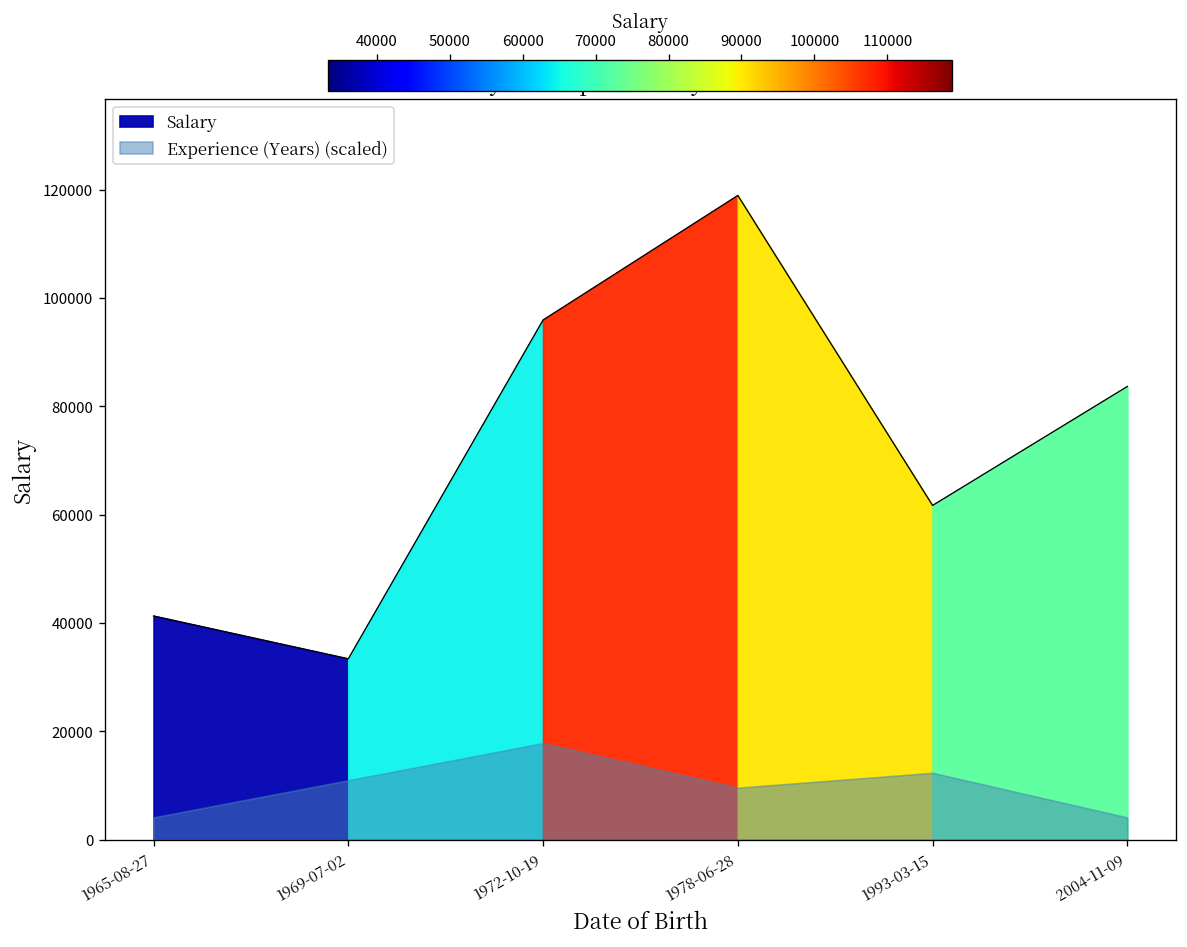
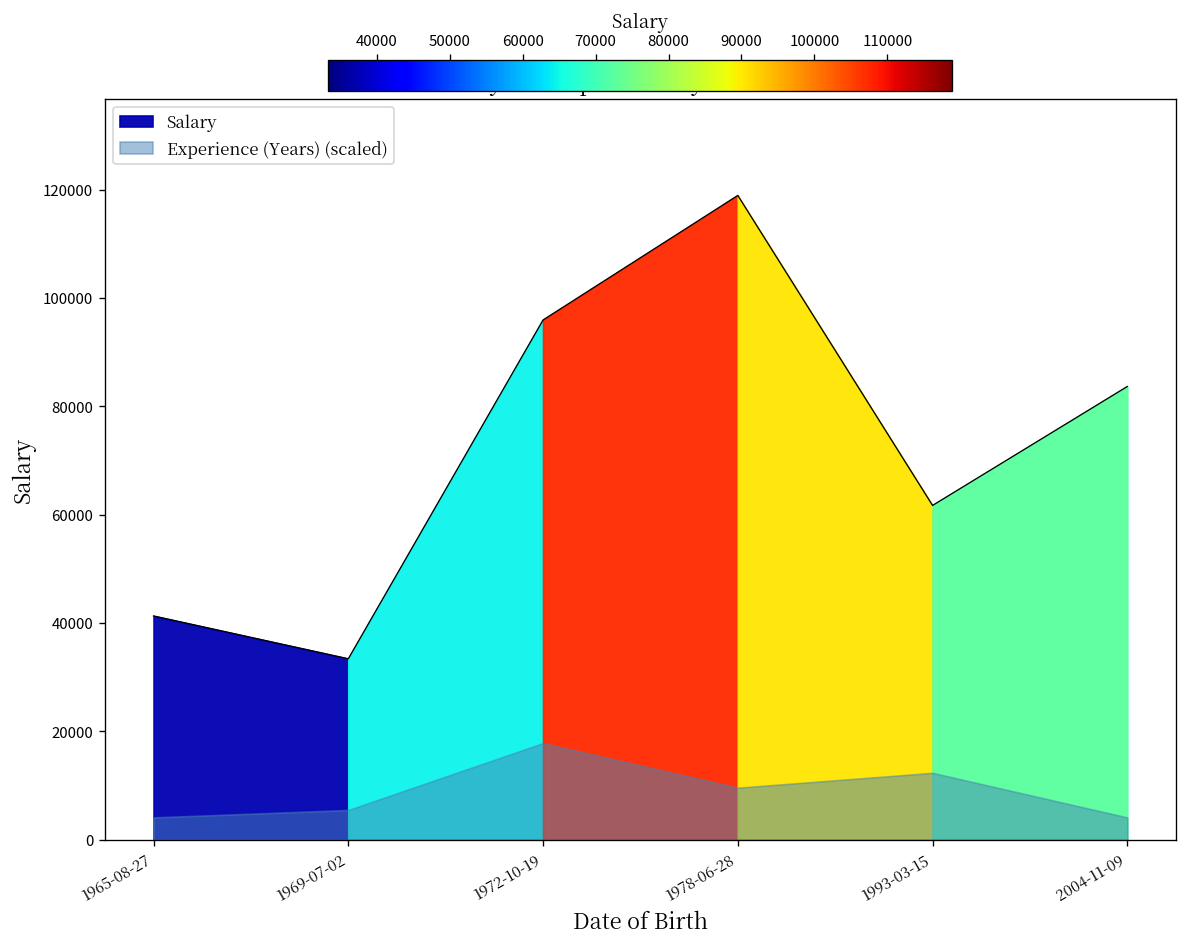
  {
    "Experience (Years) (scaled)": {
      "1965-08-27": 4000,
-     "1969-07-02": 11000,
+     "1969-07-02": 5000,
      "1972-10-19": 18000,
      "1978-06-28": 10000,
      "1993-03-15": 12000,
      "2004-11-09": 4000
    }
  }
